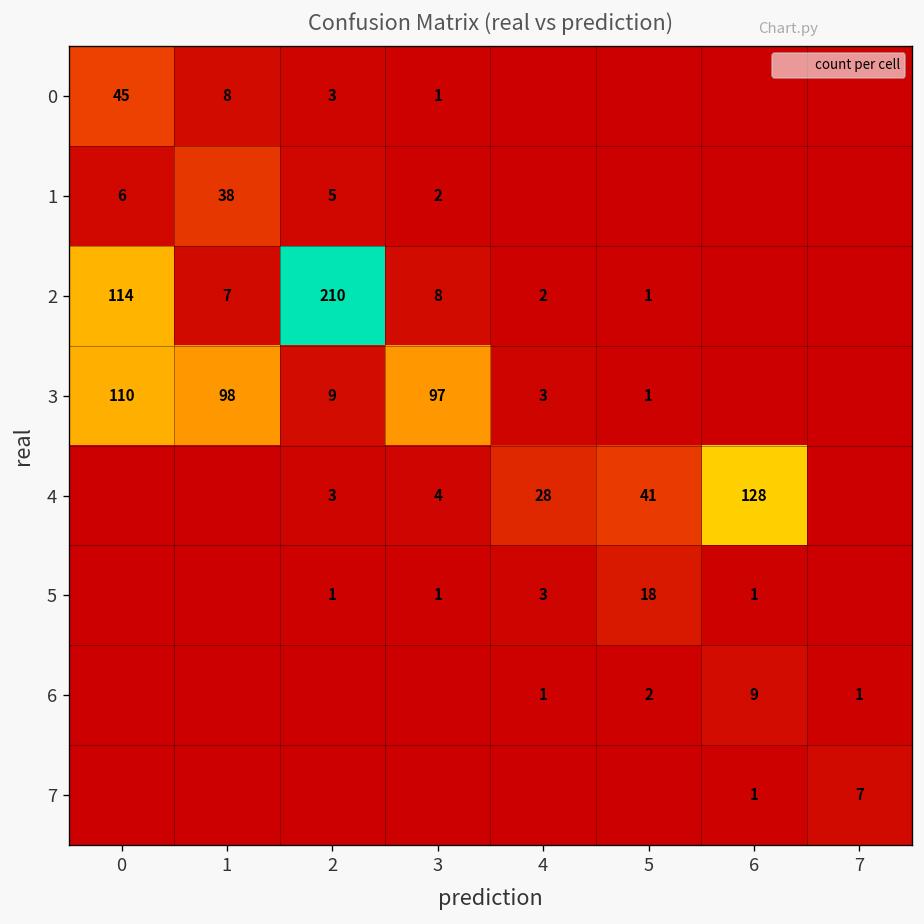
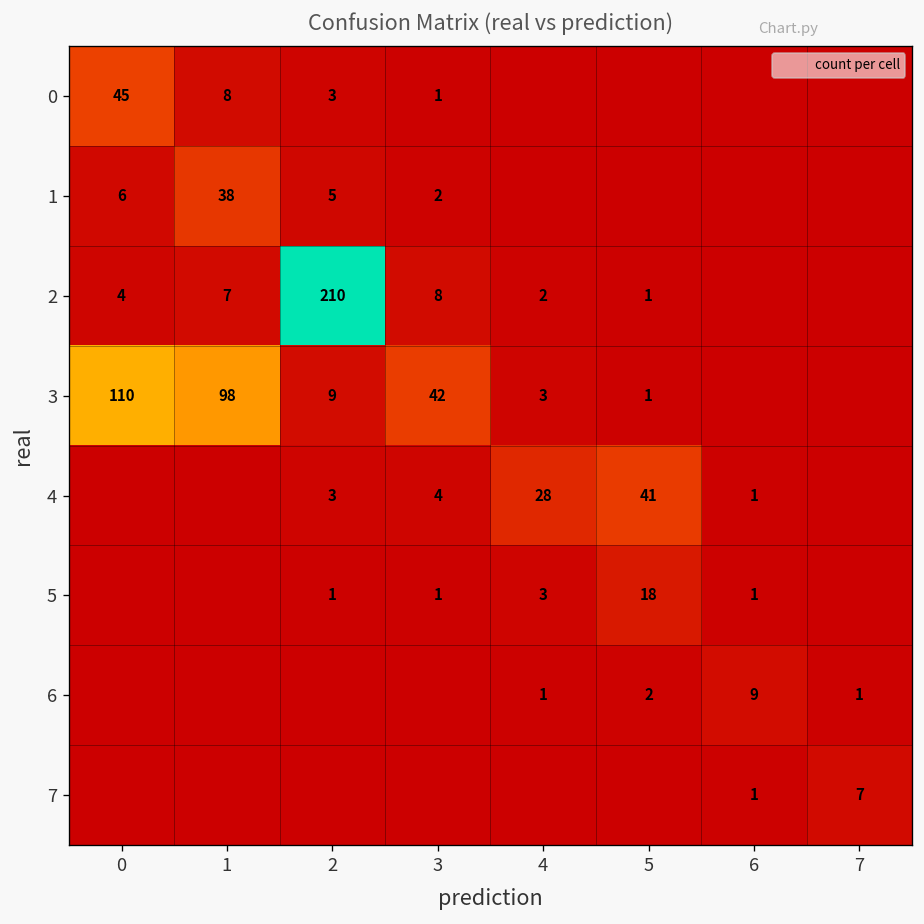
  {
    "0": {
      "0": 45,
      "1": 8,
      "2": 3,
      "3": 1
    },
    "1": {
      "0": 6,
      "1": 38,
      "2": 5,
      "3": 2
    },
    "2": {
-     "0": 114,
+     "0": 4,
      "1": 7,
      "2": 210,
      "3": 8,
      "4": 2,
      "5": 1
    },
    "3": {
      "0": 110,
      "1": 98,
      "2": 9,
-     "3": 97,
+     "3": 42,
      "4": 3,
      "5": 1
    },
    "4": {
      "2": 3,
      "3": 4,
      "4": 28,
      "5": 41,
-     "6": 128
+     "6": 1
    },
    "5": {
      "2": 1,
      "3": 1,
      "4": 3,
      "5": 18,
      "6": 1
    },
    "6": {
      "4": 1,
      "5": 2,
      "6": 9,
      "7": 1
    },
    "7": {
      "6": 1,
      "7": 7
    }
  }
